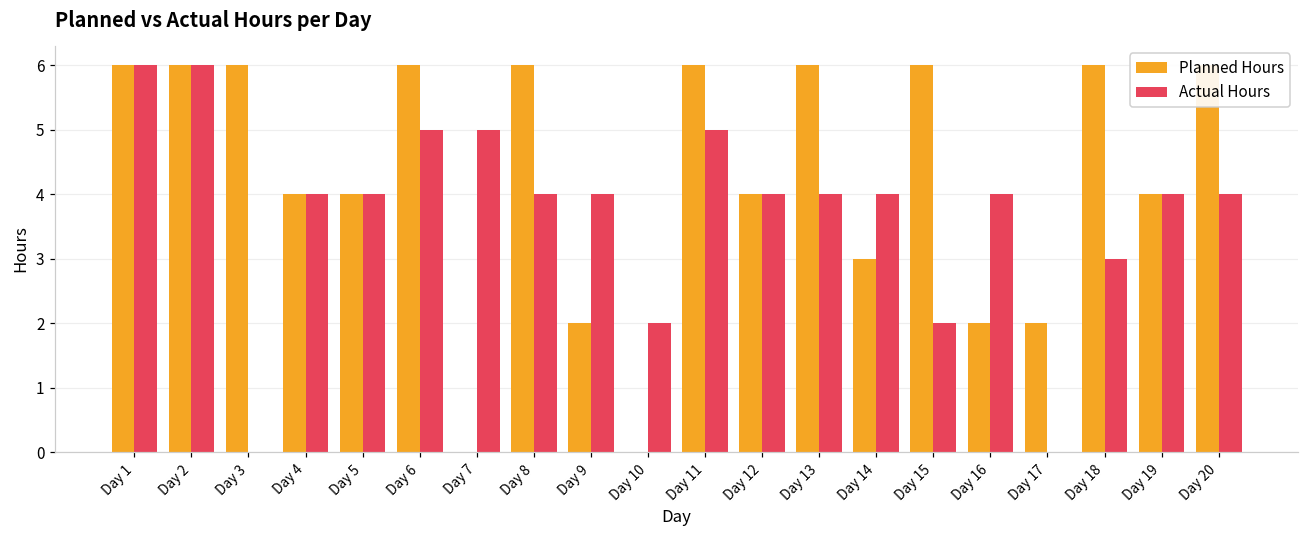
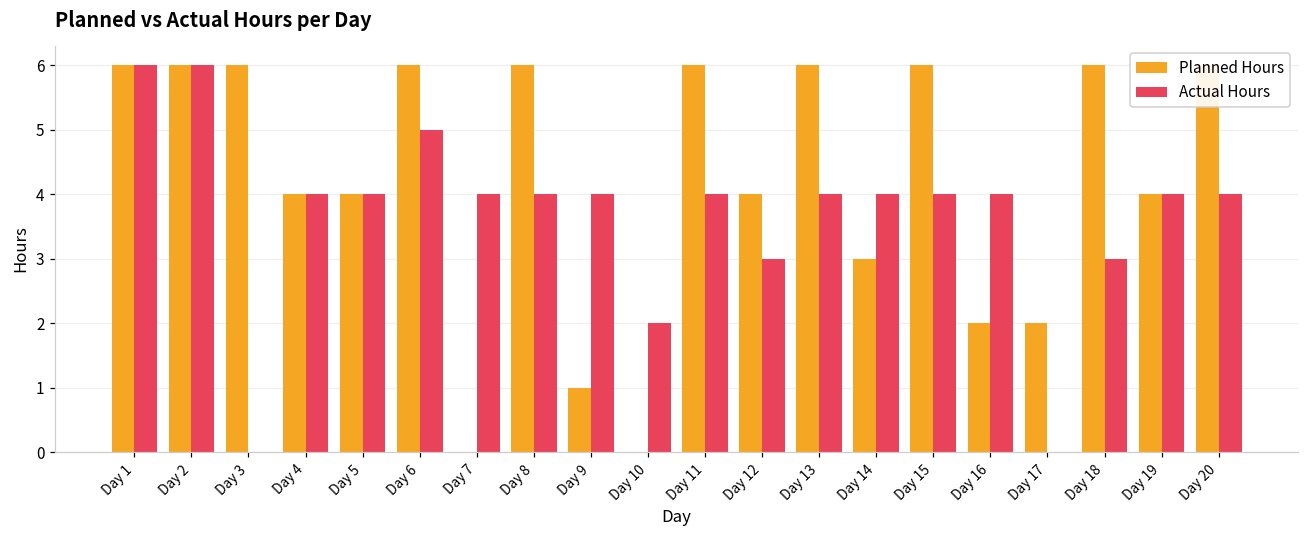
  {
    "Planned Hours": {
      "Day 1": 6,
      "Day 2": 6,
      "Day 3": 6,
      "Day 4": 4,
      "Day 5": 4,
      "Day 6": 6,
      "Day 7": 0,
      "Day 8": 6,
-     "Day 9": 2,
+     "Day 9": 1,
      "Day 10": 0,
      "Day 11": 6,
      "Day 12": 4,
      "Day 13": 6,
      "Day 14": 3,
      "Day 15": 6,
      "Day 16": 2,
      "Day 17": 2,
      "Day 18": 6,
      "Day 19": 4
    },
    "Actual Hours": {
      "Day 1": 6,
      "Day 2": 6,
      "Day 3": 0,
      "Day 4": 4,
      "Day 5": 4,
      "Day 6": 5,
-     "Day 7": 5,
+     "Day 7": 4,
      "Day 8": 4,
      "Day 9": 4,
      "Day 10": 2,
-     "Day 11": 5,
-     "Day 12": 4,
+     "Day 11": 4,
+     "Day 12": 3,
      "Day 13": 4,
      "Day 14": 4,
-     "Day 15": 2,
+     "Day 15": 4,
      "Day 16": 4,
      "Day 17": 0,
      "Day 18": 3,
      "Day 19": 4,
      "Day 20": 4
    }
  }
